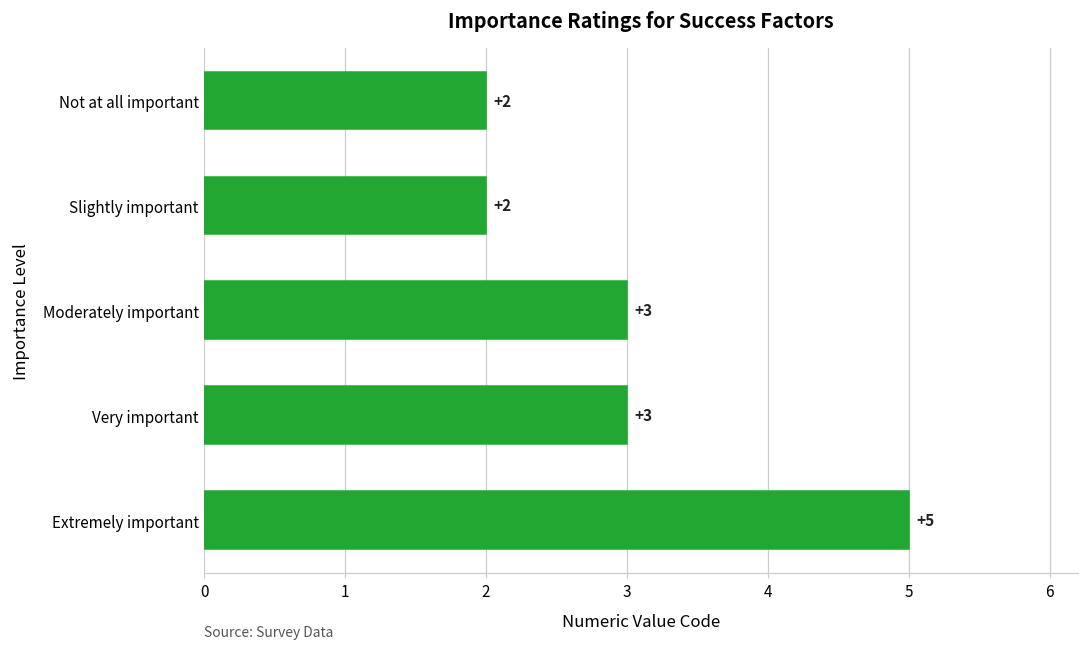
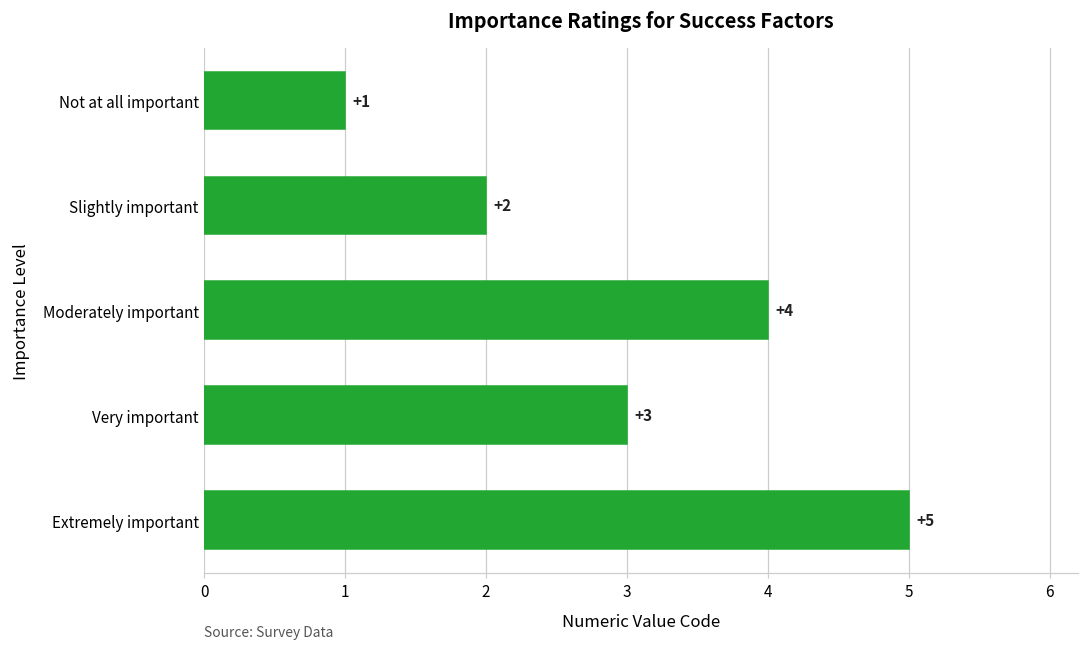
  {
-   "Not at all important": "+2",
+   "Not at all important": "+1",
    "Slightly important": "+2",
-   "Moderately important": "+3",
+   "Moderately important": "+4",
    "Very important": "+3",
    "Extremely important": "+5"
  }
